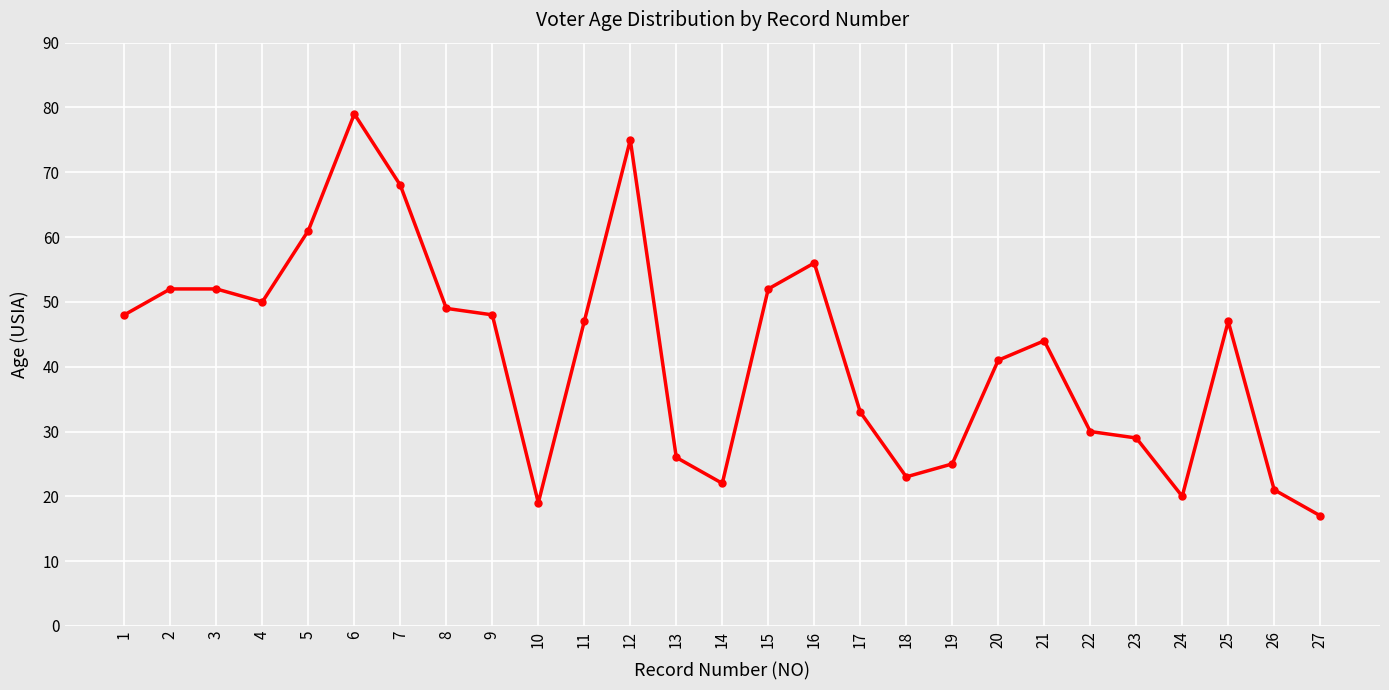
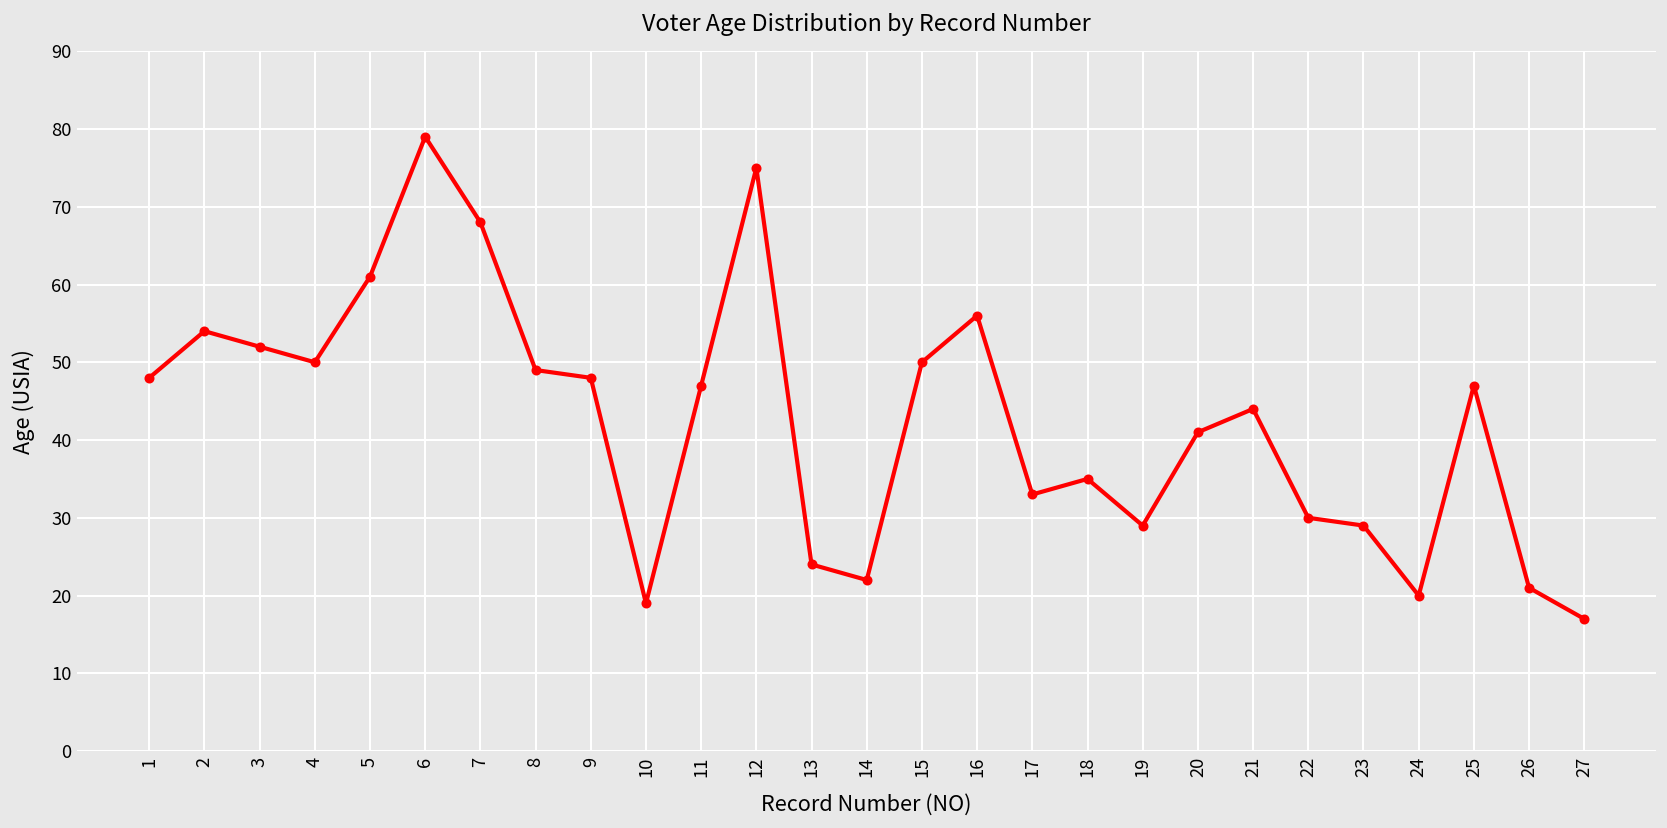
  {
    "1": 48,
-   "2": 52,
+   "2": 54,
    "3": 52,
    "4": 50,
    "5": 61,
    "6": 79,
    "7": 68,
    "8": 49,
    "9": 48,
    "10": 19,
    "11": 47,
    "12": 75,
-   "13": 26,
+   "13": 24,
    "14": 22,
-   "15": 52,
+   "15": 50,
    "16": 56,
    "17": 33,
-   "18": 23,
-   "19": 25,
+   "18": 35,
+   "19": 29,
    "20": 41,
    "21": 44,
    "22": 30,
    "23": 29,
    "24": 20,
    "25": 47,
    "26": 21,
    "27": 17
  }
